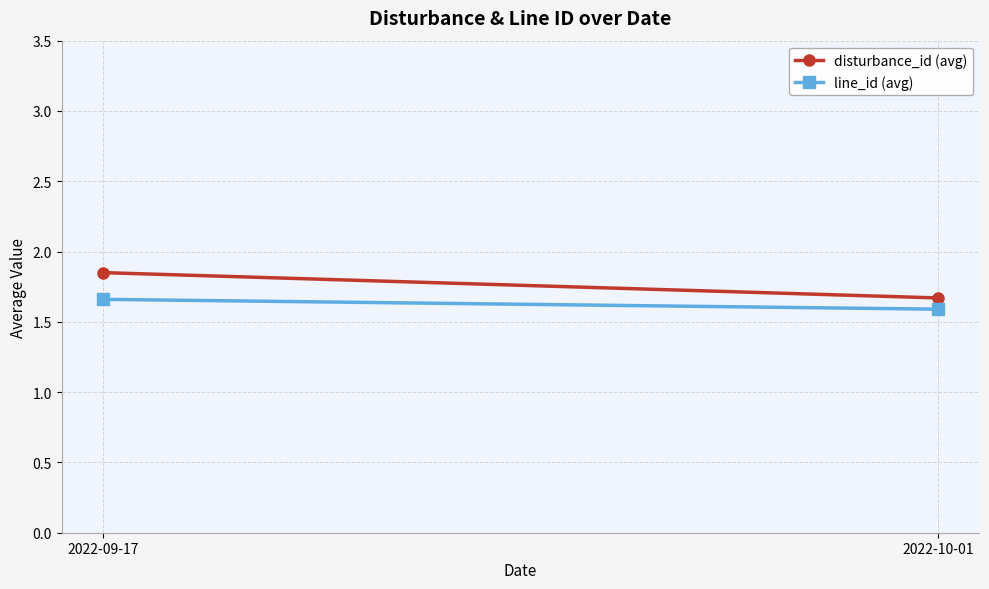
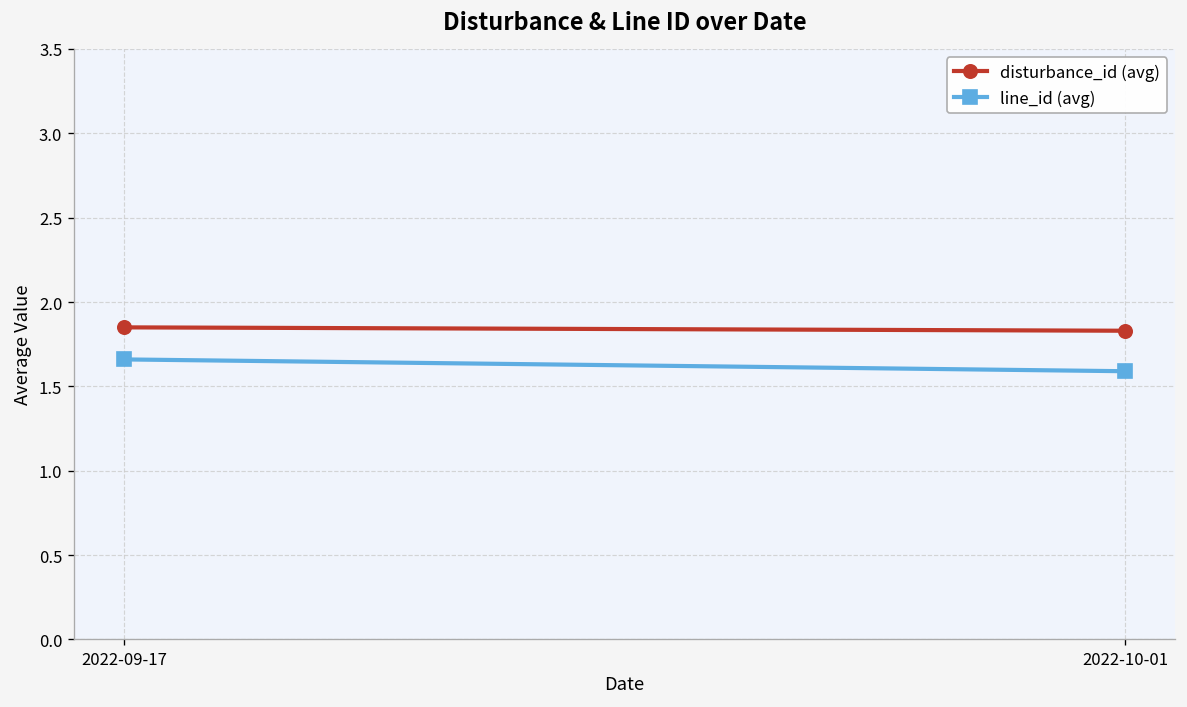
  {
    "disturbance_id (avg)": {
      "2022-09-17": 1.85,
-     "2022-10-01": 1.67
+     "2022-10-01": 1.83
    },
    "line_id (avg)": {
      "2022-09-17": 1.66,
      "2022-10-01": 1.59
    }
  }
